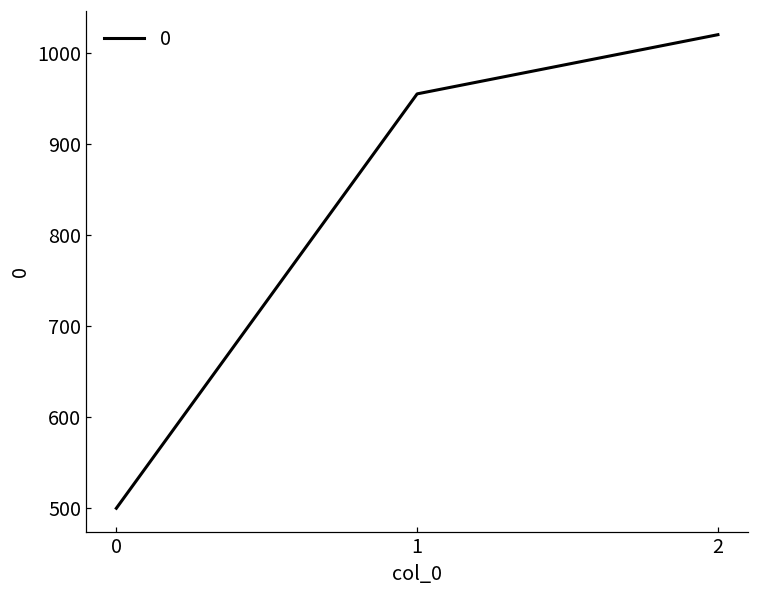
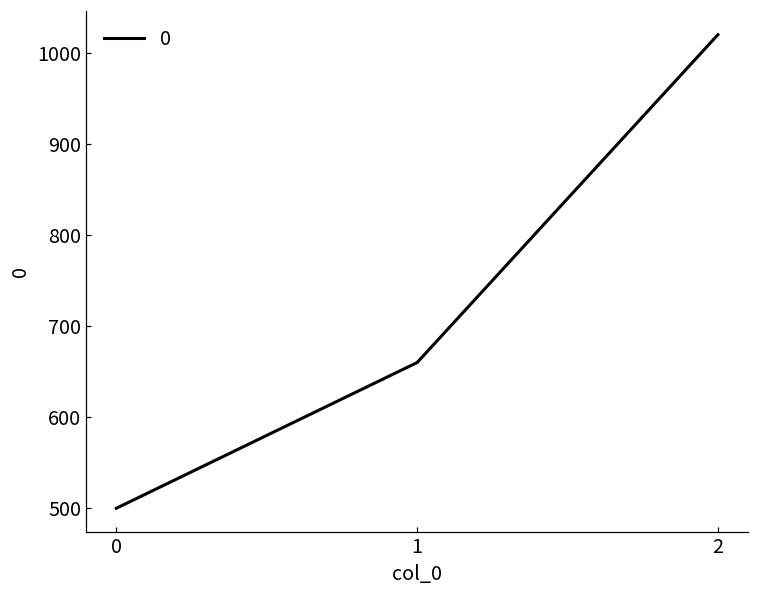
  {
    "0": 500,
-   "1": 960,
+   "1": 660,
    "2": 1020
  }
